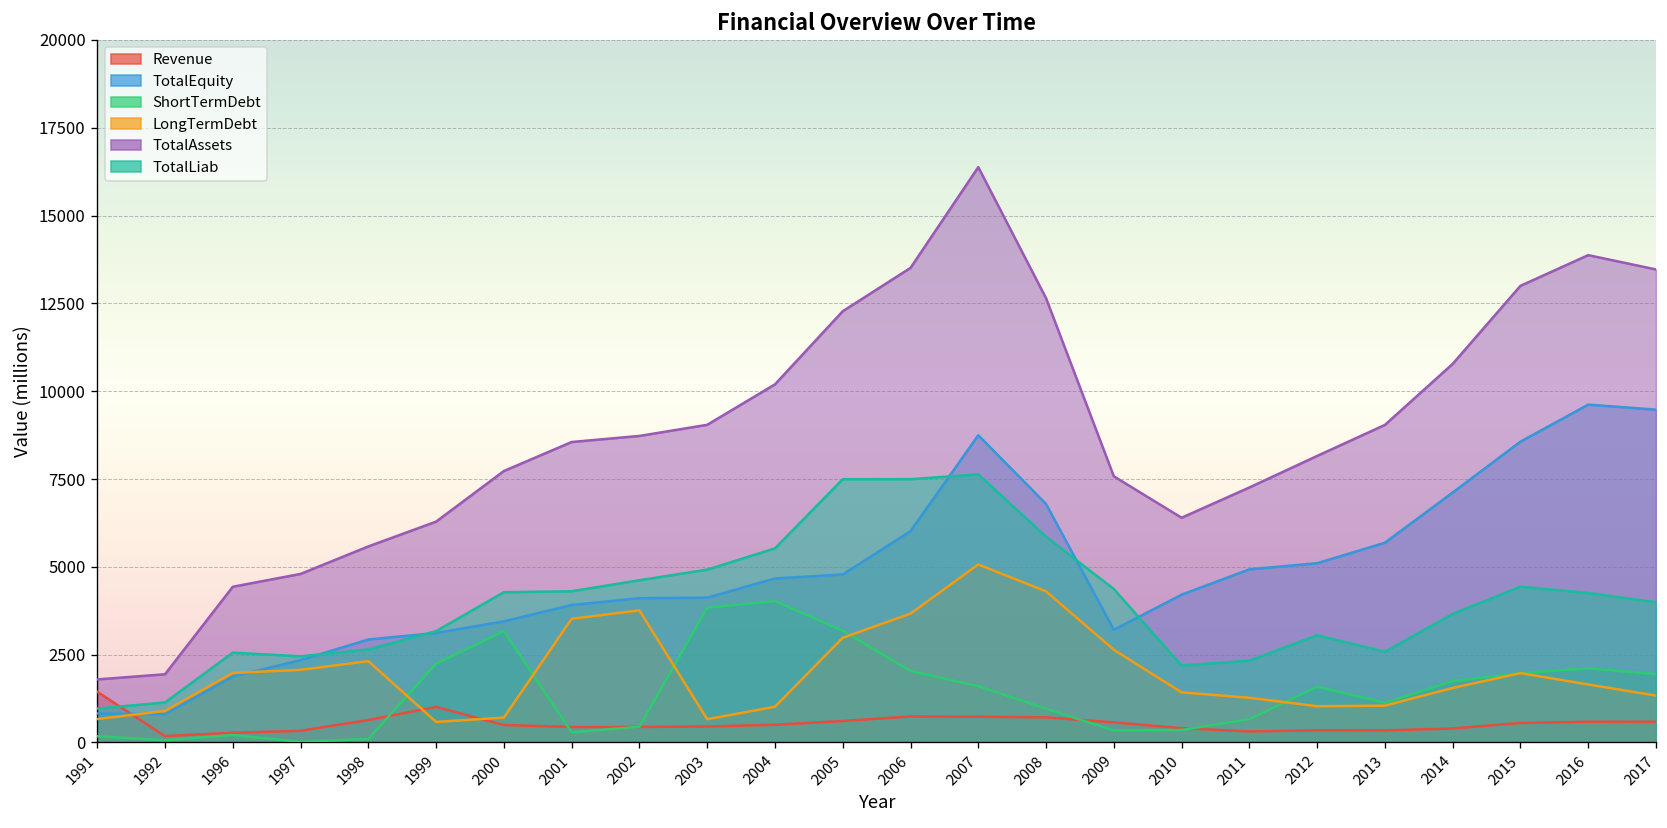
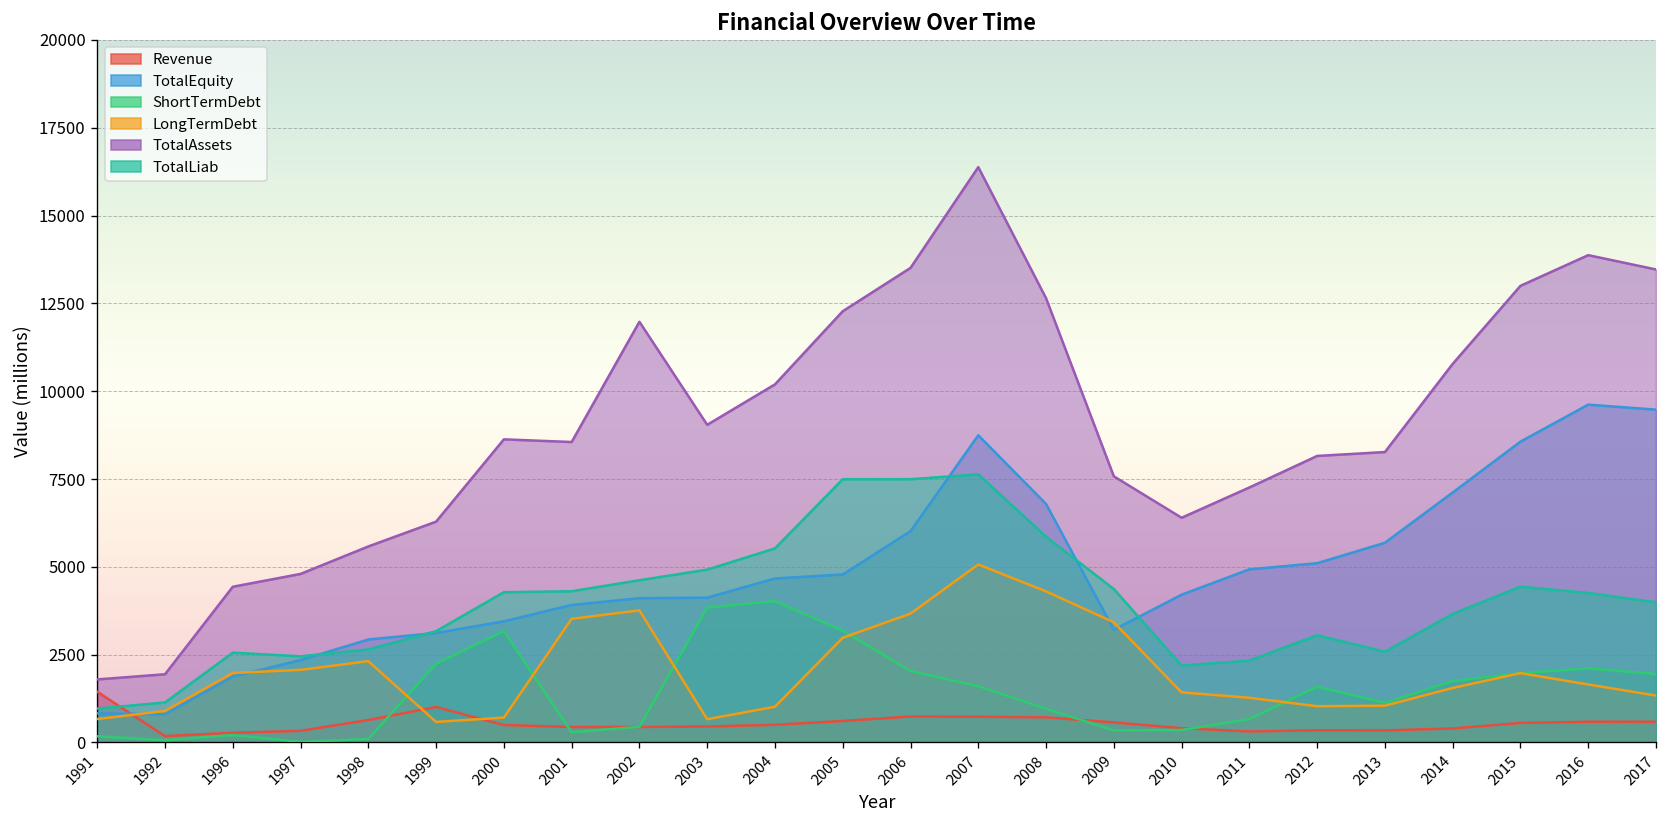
  {
    "Revenue": {
      "1991": 1400,
      "1992": 200,
      "1997": 300,
      "1998": 600,
      "1999": 1000,
      "2000": 500,
      "2001": 400,
      "2003": 500,
      "2004": 500,
      "2005": 600,
      "2006": 700,
      "2007": 700,
      "2008": 700,
      "2009": 600,
      "2011": 300,
      "2012": 300,
      "2013": 300,
      "2014": 400,
      "2015": 600,
      "2016": 600,
      "2017": 600
    },
    "LongTermDebt": {
      "1991": 700,
      "1992": 900,
      "1996": 2000,
      "1997": 2100,
      "1998": 2300,
      "1999": 600,
      "2000": 700,
      "2001": 3500,
      "2002": 3800,
      "2003": 700,
      "2004": 1000,
      "2005": 3000,
      "2006": 3700,
      "2007": 5100,
      "2008": 4300,
-     "2009": 2600,
+     "2009": 3400,
      "2010": 1400,
      "2011": 1300,
      "2012": 1000,
      "2014": 1600,
      "2016": 1700,
      "2017": 1300
    },
    "TotalAssets": {
      "1991": 1800,
      "1992": 1900,
      "1996": 4400,
      "1997": 4800,
      "1998": 5600,
      "1999": 6300,
-     "2000": 7700,
+     "2000": 8600,
      "2001": 8600,
-     "2002": 8700,
+     "2002": 12000,
      "2003": 9000,
      "2004": 10200,
      "2005": 12300,
      "2006": 13500,
      "2007": 16400,
      "2008": 12600,
      "2009": 7600,
      "2010": 6400,
      "2011": 7300,
      "2012": 8200,
-     "2013": 9000,
+     "2013": 8300,
      "2014": 10800,
      "2015": 13000,
      "2016": 13900,
      "2017": 13500
    }
  }
